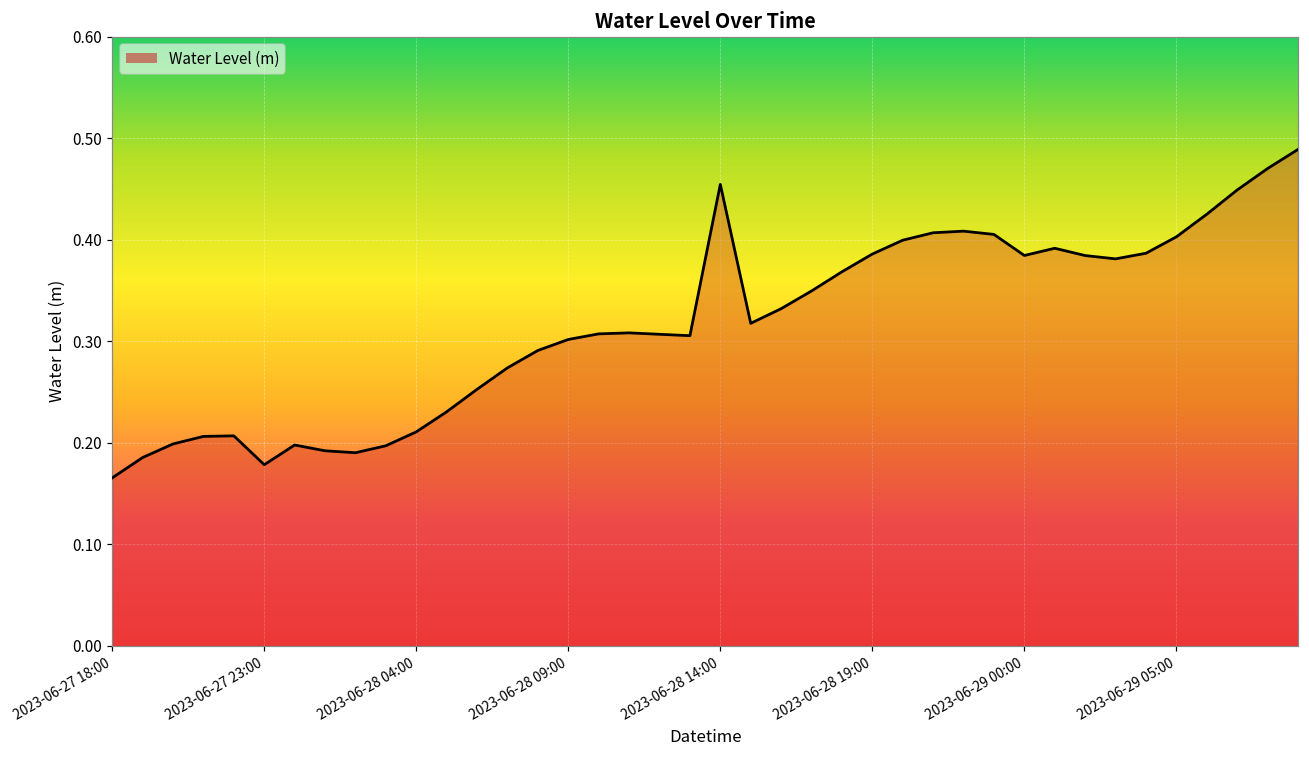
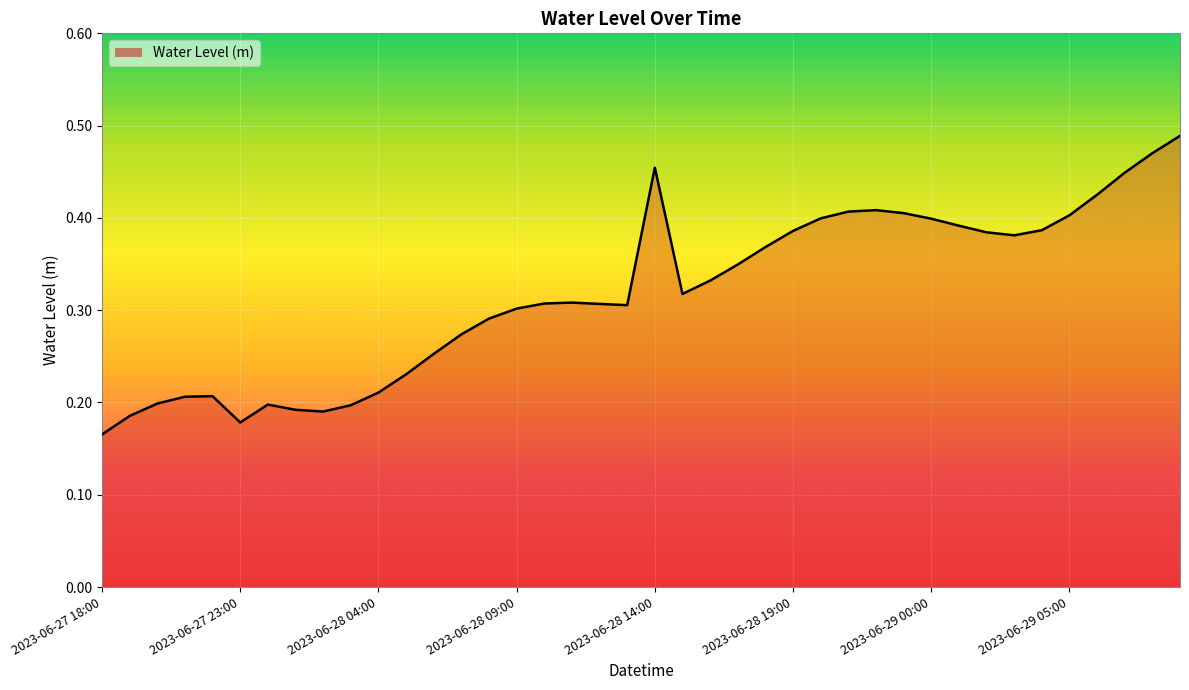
  {
    "2023-06-27 18:00": 0.17,
    "2023-06-27 23:00": 0.18,
    "2023-06-28 04:00": 0.21,
    "2023-06-28 09:00": 0.30,
    "2023-06-28 14:00": 0.45,
    "2023-06-28 19:00": 0.39,
-   "2023-06-29 00:00": 0.38,
+   "2023-06-29 00:00": 0.40,
    "2023-06-29 05:00": 0.40
  }
